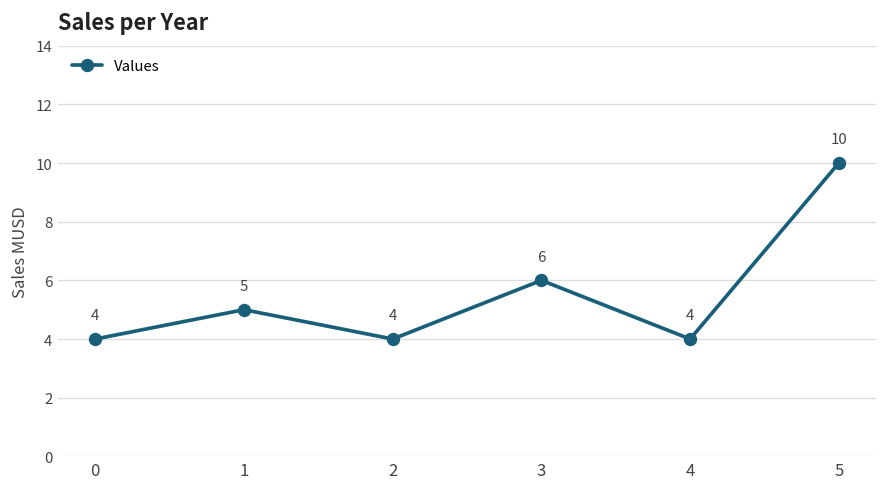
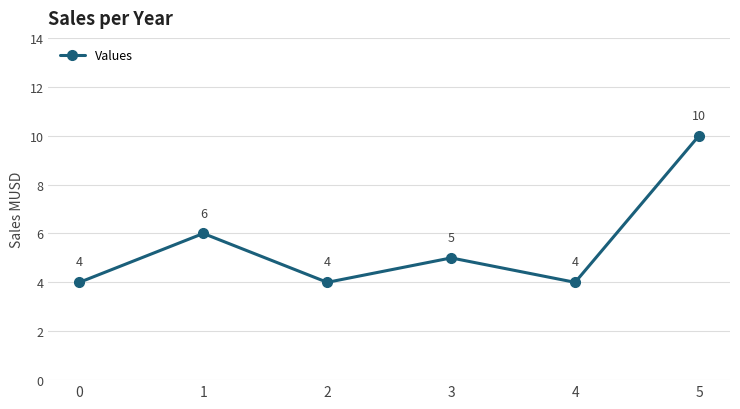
  {
    "0": 4,
-   "1": 5,
+   "1": 6,
    "2": 4,
-   "3": 6,
+   "3": 5,
    "4": 4,
    "5": 10
  }
